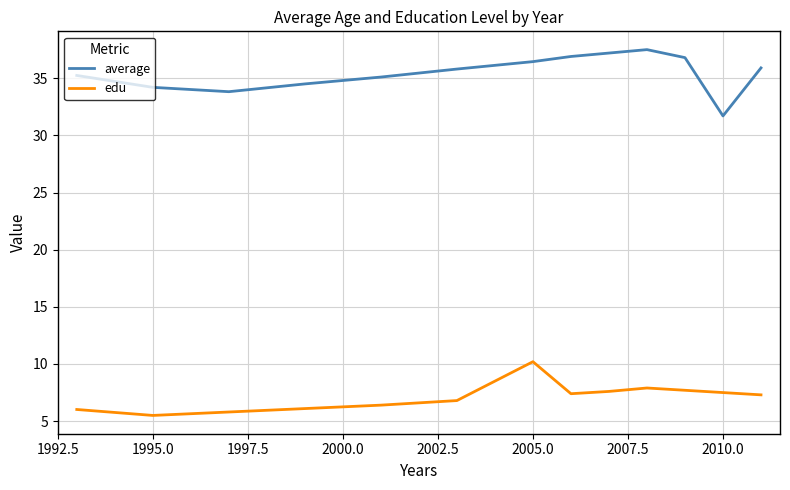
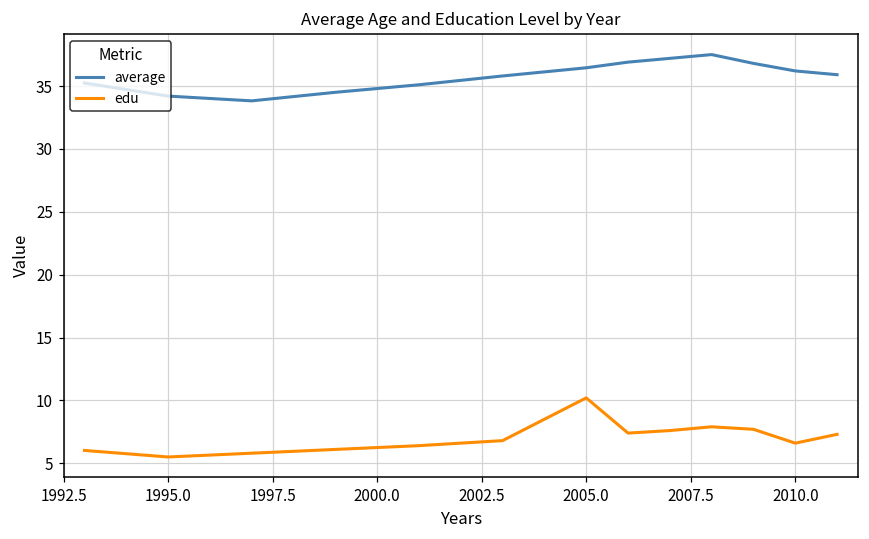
  {
    "average": {
      "2005.0": 36.5,
-     "2010.0": 31.7
+     "2010.0": 36.2
    },
    "edu": {
      "1995.0": 5.5,
      "2005.0": 10.2,
-     "2010.0": 7.5
+     "2010.0": 6.6
    }
  }
